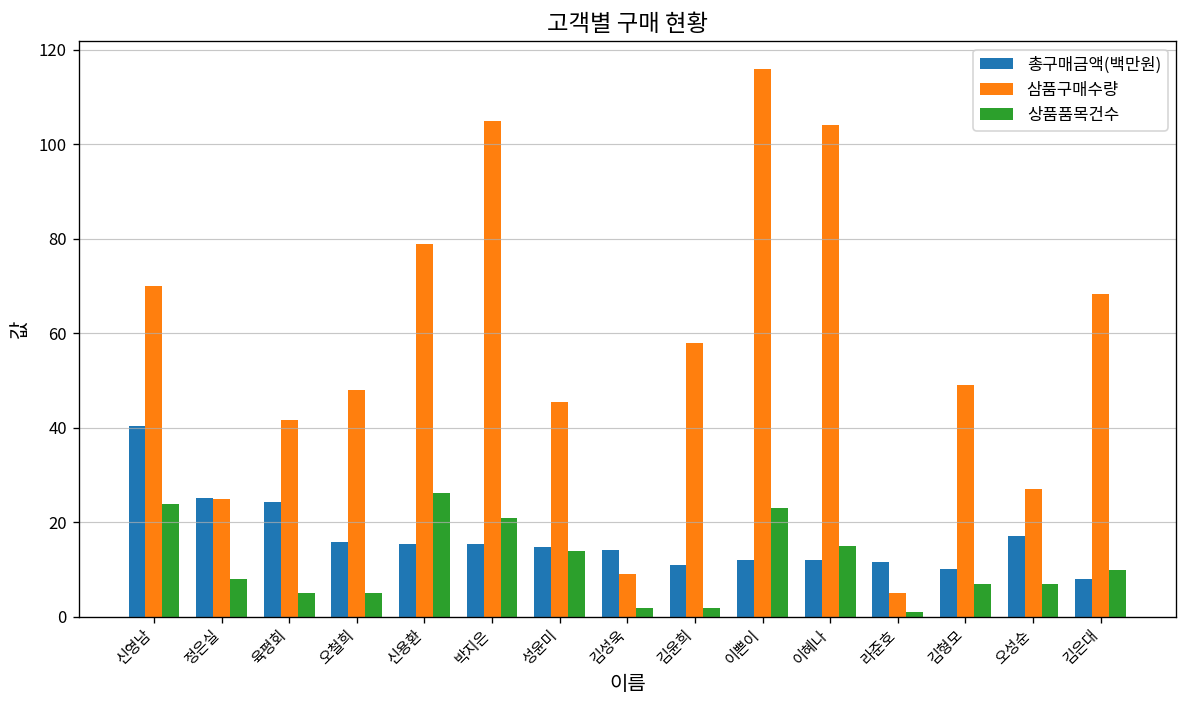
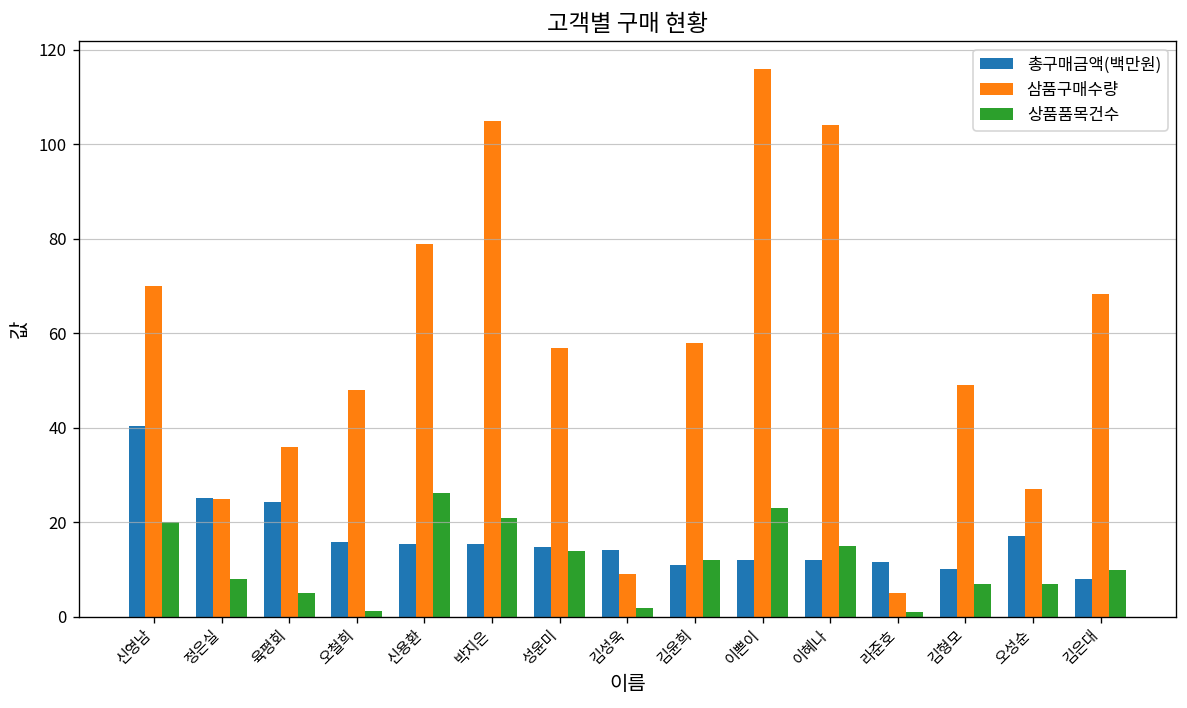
  {
    "총구매금액(백만원)": {
      "신영남": 40,
      "정은실": 25,
      "육평회": 24,
      "오철희": 16,
      "신용환": 15,
      "박지은": 15,
      "성윤미": 15,
      "김성욱": 14,
      "김윤희": 11,
      "이쁜이": 12,
      "이혜나": 12,
      "라준호": 12,
      "김형모": 10,
      "오성순": 17,
      "김은대": 8
    },
    "삼품구매수량": {
      "신영남": 70,
      "정은실": 25,
-     "육평회": 42,
+     "육평회": 36,
      "오철희": 48,
      "신용환": 79,
      "박지은": 105,
-     "성윤미": 45,
+     "성윤미": 57,
      "김성욱": 9,
      "김윤희": 58,
      "이쁜이": 116,
      "이혜나": 104,
      "라준호": 5,
      "김형모": 49,
      "오성순": 27,
      "김은대": 68
    },
    "상품품목건수": {
-     "신영남": 24,
+     "신영남": 20,
      "정은실": 8,
      "육평회": 5,
-     "오철희": 5,
+     "오철희": 1,
      "신용환": 26,
      "박지은": 21,
      "성윤미": 14,
      "김성욱": 2,
-     "김윤희": 2,
+     "김윤희": 12,
      "이쁜이": 23,
      "이혜나": 15,
      "라준호": 1,
      "김형모": 7,
      "오성순": 7,
      "김은대": 10
    }
  }
